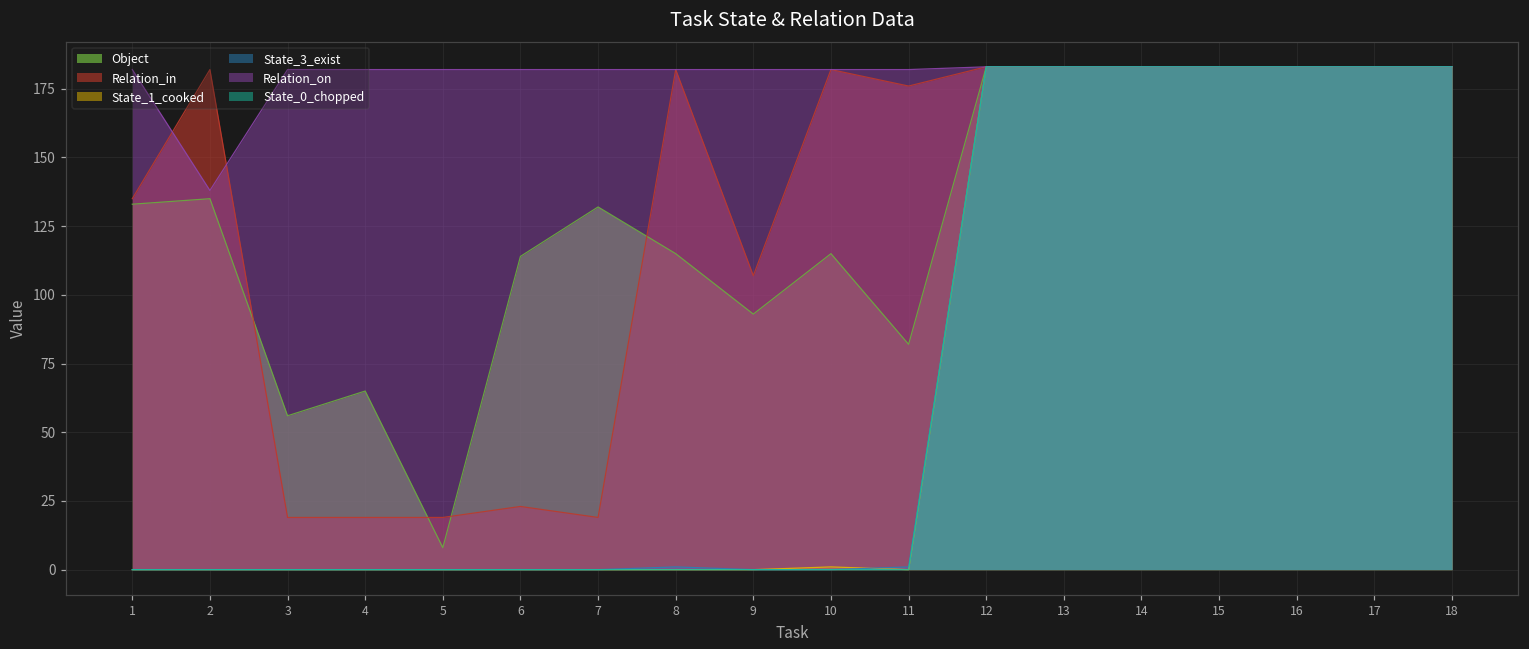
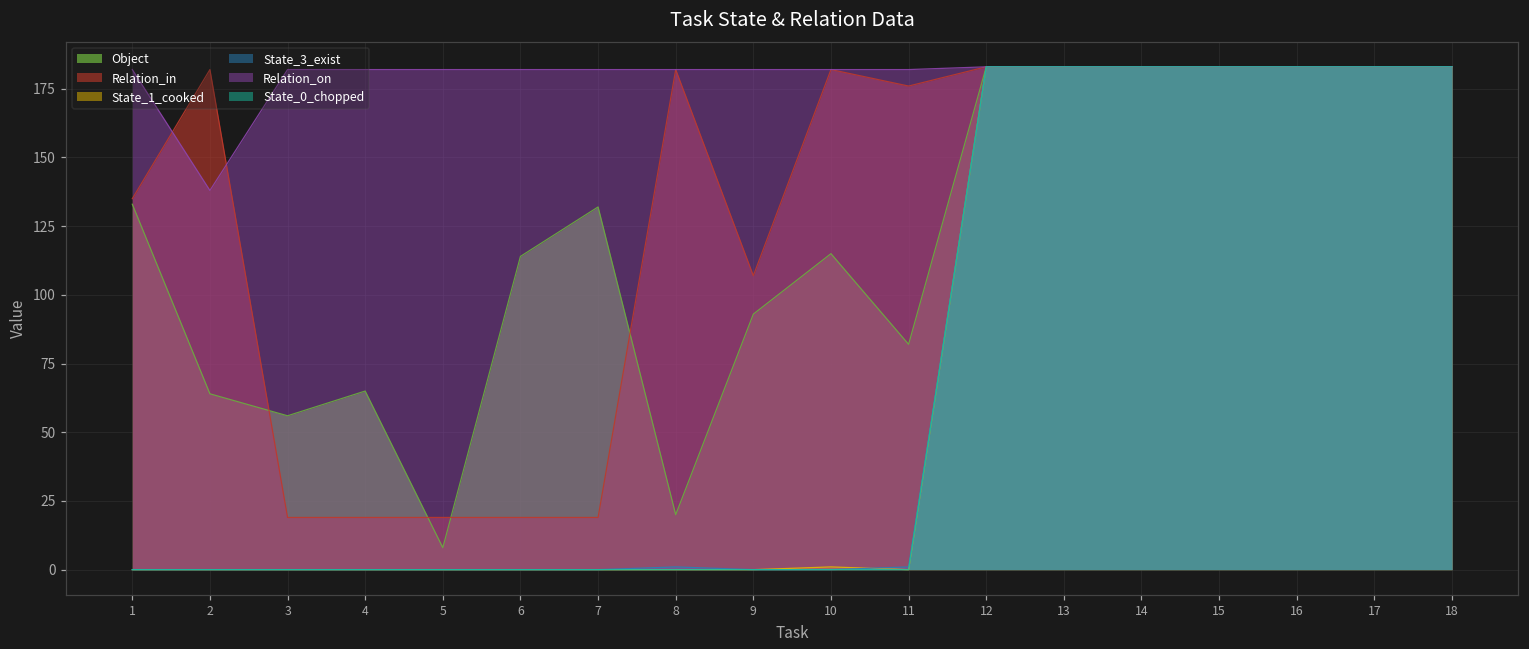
  {
    "Object": {
      "1": 133,
-     "2": 135,
+     "2": 64,
      "3": 56,
      "4": 65,
      "5": 8,
      "6": 114,
      "7": 132,
-     "8": 115,
+     "8": 20,
      "9": 93,
      "10": 115,
      "11": 82
    },
    "Relation_in": {
      "1": 135,
      "3": 19,
      "4": 19,
      "5": 19,
-     "6": 23,
+     "6": 19,
      "7": 19,
      "9": 107,
      "11": 176
    },
    "Relation_on": {
      "2": 138,
      "5": 182,
      "6": 182,
      "7": 182,
      "9": 182,
      "11": 182
    }
  }
